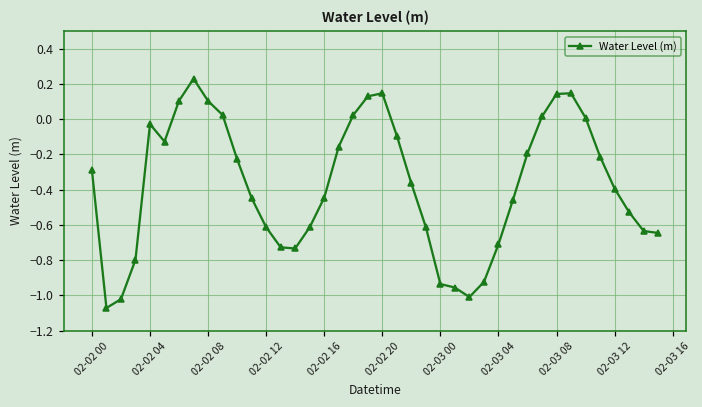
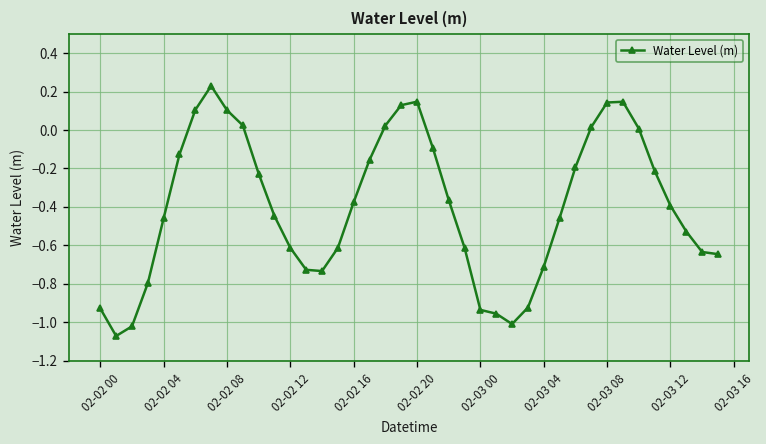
  {
-   "02-02 00": -0.29,
-   "02-02 04": -0.03,
+   "02-02 00": -0.93,
+   "02-02 04": -0.46,
    "02-02 08": 0.10,
    "02-02 12": -0.61,
-   "02-02 16": -0.45,
+   "02-02 16": -0.38,
    "02-02 20": 0.15,
    "02-03 00": -0.94,
    "02-03 04": -0.71,
    "02-03 08": 0.14,
    "02-03 12": -0.39
  }
